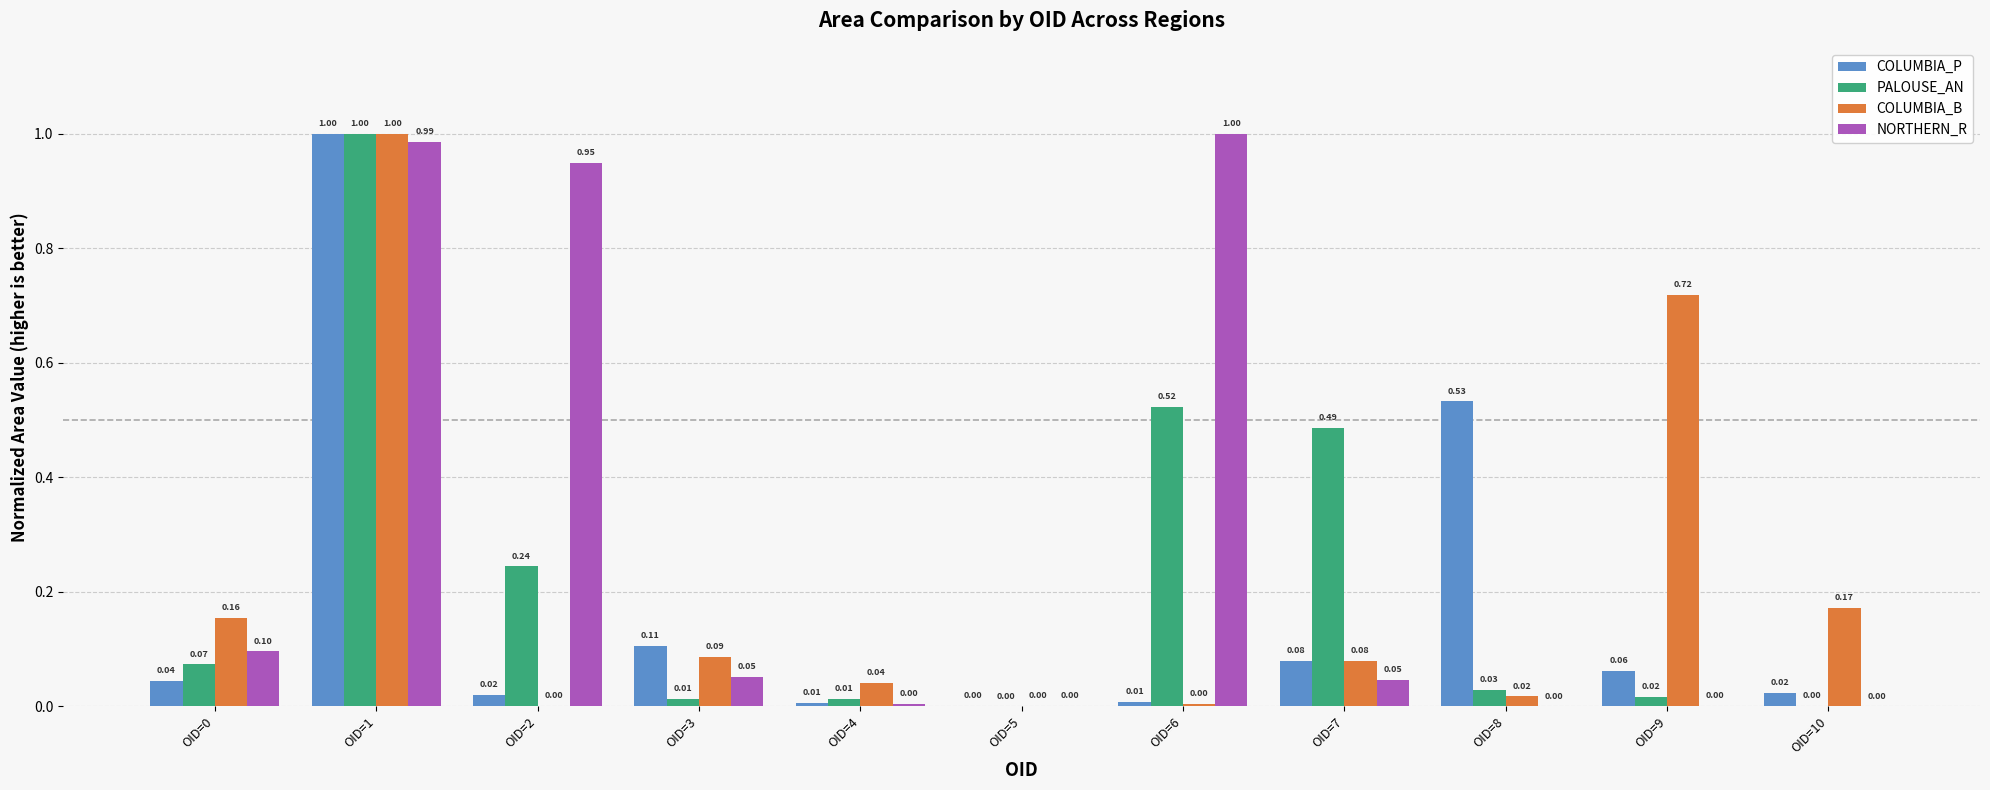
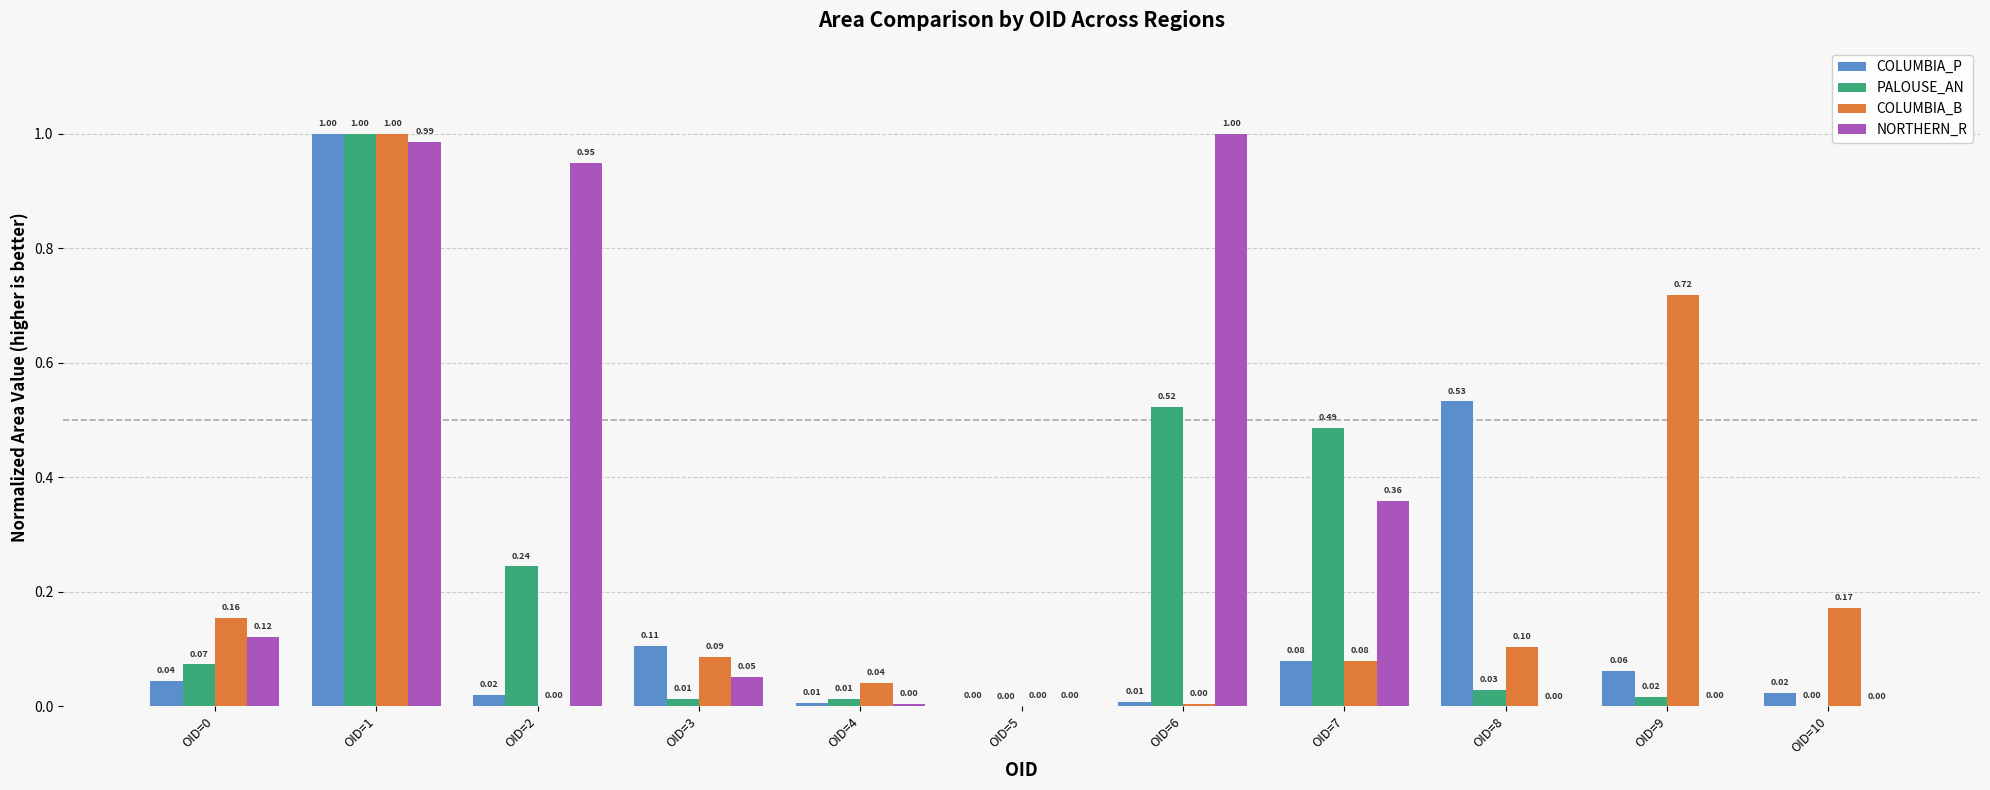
  {
    "COLUMBIA_P": {
      "OID=0": 0.04,
      "OID=1": 1.00,
      "OID=2": 0.02,
      "OID=3": 0.11,
      "OID=4": 0.01,
      "OID=5": 0.00,
      "OID=6": 0.01,
      "OID=7": 0.08,
      "OID=8": 0.53,
      "OID=9": 0.06,
      "OID=10": 0.02
    },
    "PALOUSE_AN": {
      "OID=0": 0.07,
      "OID=1": 1.00,
      "OID=2": 0.24,
      "OID=3": 0.01,
      "OID=4": 0.01,
      "OID=5": 0.00,
      "OID=6": 0.52,
      "OID=7": 0.49,
      "OID=8": 0.03,
      "OID=9": 0.02,
      "OID=10": 0.00
    },
    "COLUMBIA_B": {
      "OID=0": 0.16,
      "OID=1": 1.00,
      "OID=2": 0.00,
      "OID=3": 0.09,
      "OID=4": 0.04,
      "OID=5": 0.00,
      "OID=6": 0.00,
      "OID=7": 0.08,
-     "OID=8": 0.02,
+     "OID=8": 0.10,
      "OID=9": 0.72,
      "OID=10": 0.17
    },
    "NORTHERN_R": {
-     "OID=0": 0.10,
+     "OID=0": 0.12,
      "OID=1": 0.99,
      "OID=2": 0.95,
      "OID=3": 0.05,
      "OID=4": 0.00,
      "OID=5": 0.00,
      "OID=6": 1.00,
-     "OID=7": 0.05,
+     "OID=7": 0.36,
      "OID=8": 0.00,
      "OID=9": 0.00,
      "OID=10": 0.00
    }
  }
